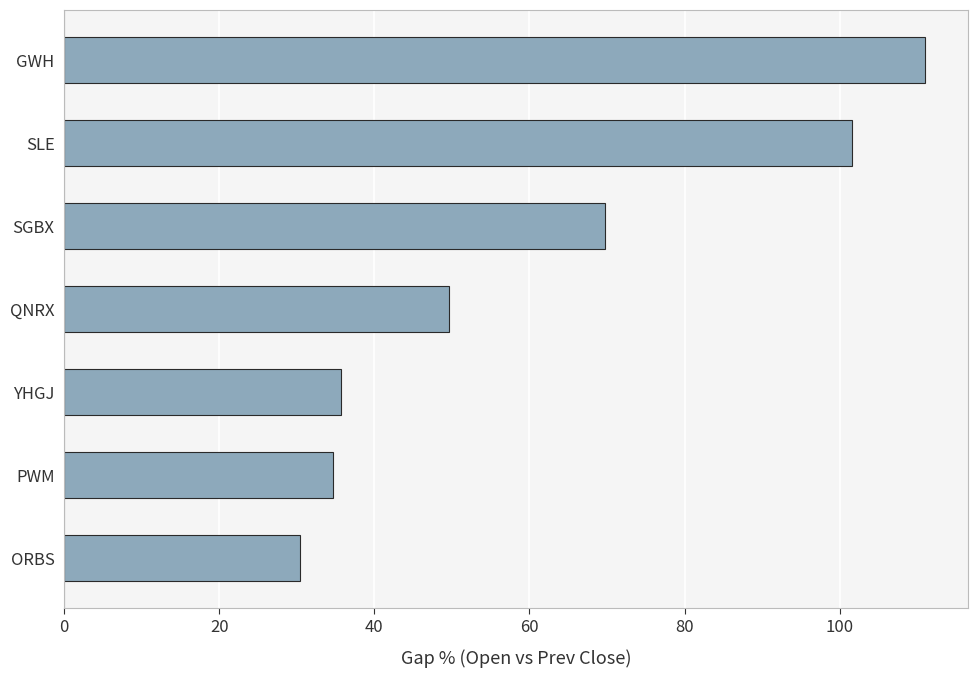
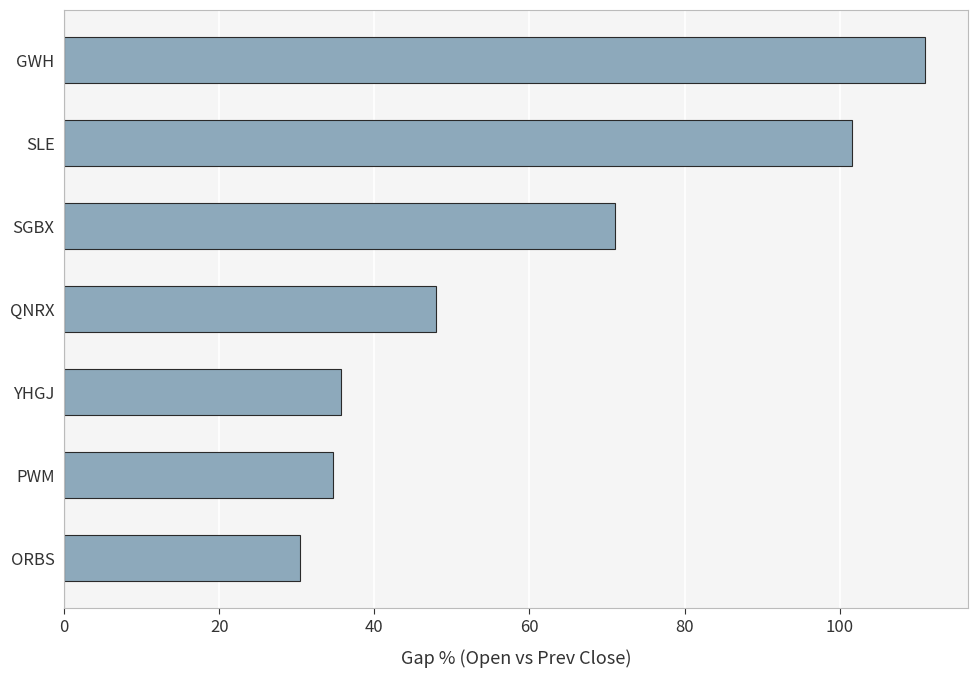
  {
    "GWH": 111,
    "SLE": 102,
-   "SGBX": 70,
-   "QNRX": 50,
+   "SGBX": 71,
+   "QNRX": 48,
    "YHGJ": 36,
    "PWM": 35,
    "ORBS": 30
  }
